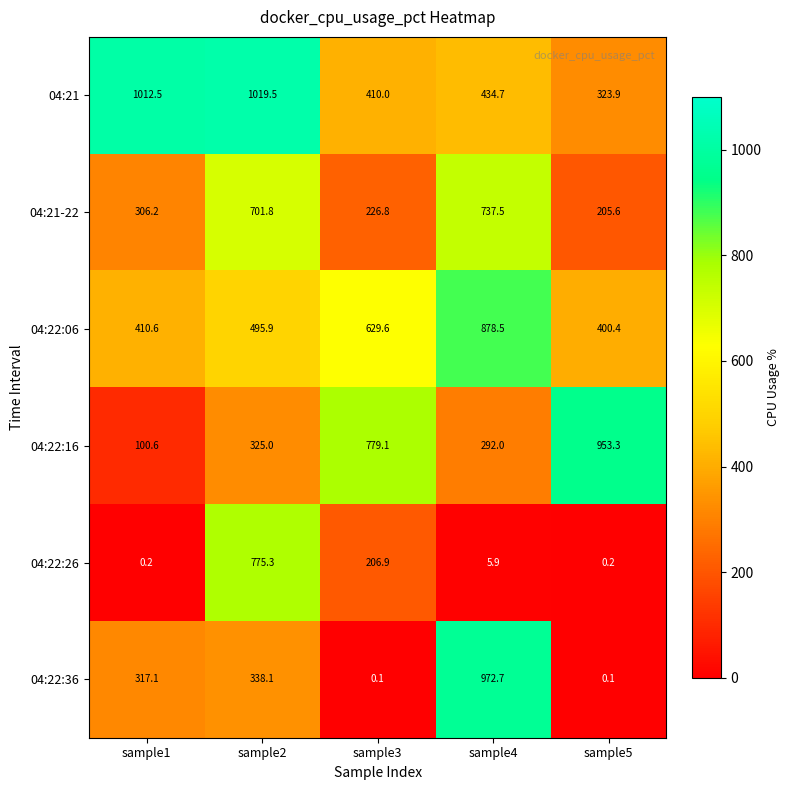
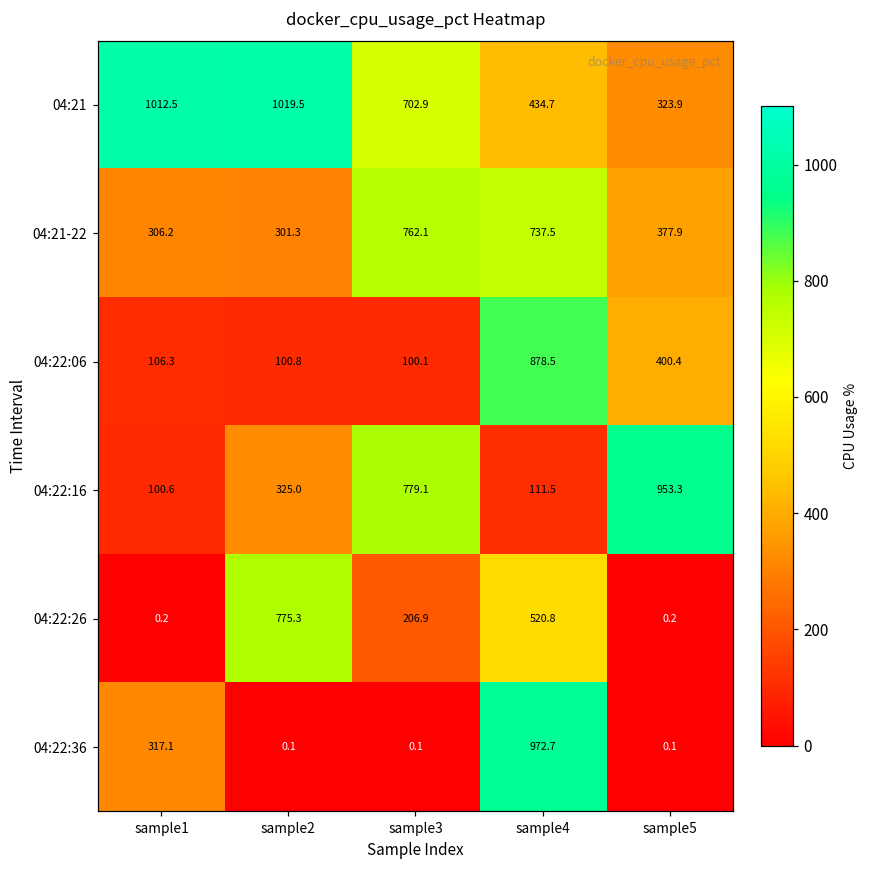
  {
    "04:21": {
      "sample1": 1012.5,
      "sample2": 1019.5,
-     "sample3": 410.0,
+     "sample3": 702.9,
      "sample4": 434.7
    },
    "04:21-22": {
      "sample1": 306.2,
-     "sample2": 701.8,
-     "sample3": 226.8,
+     "sample2": 301.3,
+     "sample3": 762.1,
      "sample4": 737.5,
-     "sample5": 205.6
+     "sample5": 377.9
    },
    "04:22:06": {
-     "sample1": 410.6,
-     "sample2": 495.9,
-     "sample3": 629.6,
+     "sample1": 106.3,
+     "sample2": 100.8,
+     "sample3": 100.1,
      "sample4": 878.5,
      "sample5": 400.4
    },
    "04:22:16": {
      "sample1": 100.6,
      "sample2": 325.0,
      "sample3": 779.1,
-     "sample4": 292.0,
+     "sample4": 111.5,
      "sample5": 953.3
    },
    "04:22:26": {
      "sample1": 0.2,
      "sample2": 775.3,
      "sample3": 206.9,
-     "sample4": 5.9,
+     "sample4": 520.8,
      "sample5": 0.2
    },
    "04:22:36": {
      "sample1": 317.1,
-     "sample2": 338.1,
+     "sample2": 0.1,
      "sample3": 0.1,
      "sample4": 972.7,
      "sample5": 0.1
    }
  }
